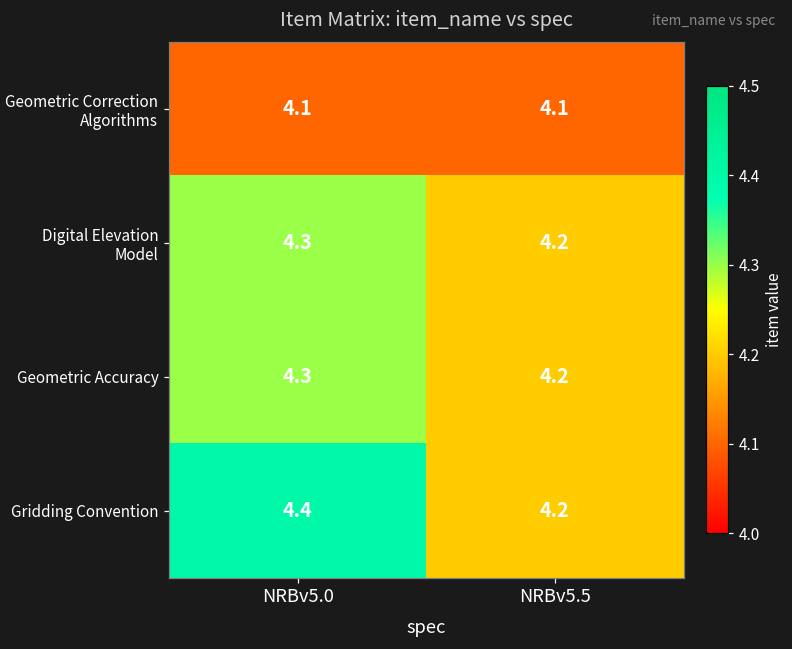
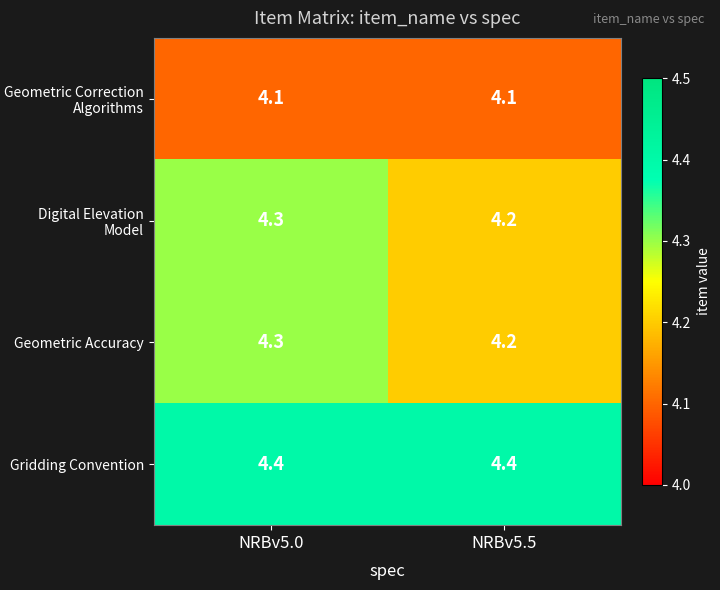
  {
    "Geometric Correction Algorithms": {
      "NRBv5.0": 4.1,
      "NRBv5.5": 4.1
    },
    "Digital Elevation Model": {
      "NRBv5.0": 4.3,
      "NRBv5.5": 4.2
    },
    "Geometric Accuracy": {
      "NRBv5.0": 4.3,
      "NRBv5.5": 4.2
    },
    "Gridding Convention": {
      "NRBv5.0": 4.4,
-     "NRBv5.5": 4.2
+     "NRBv5.5": 4.4
    }
  }
